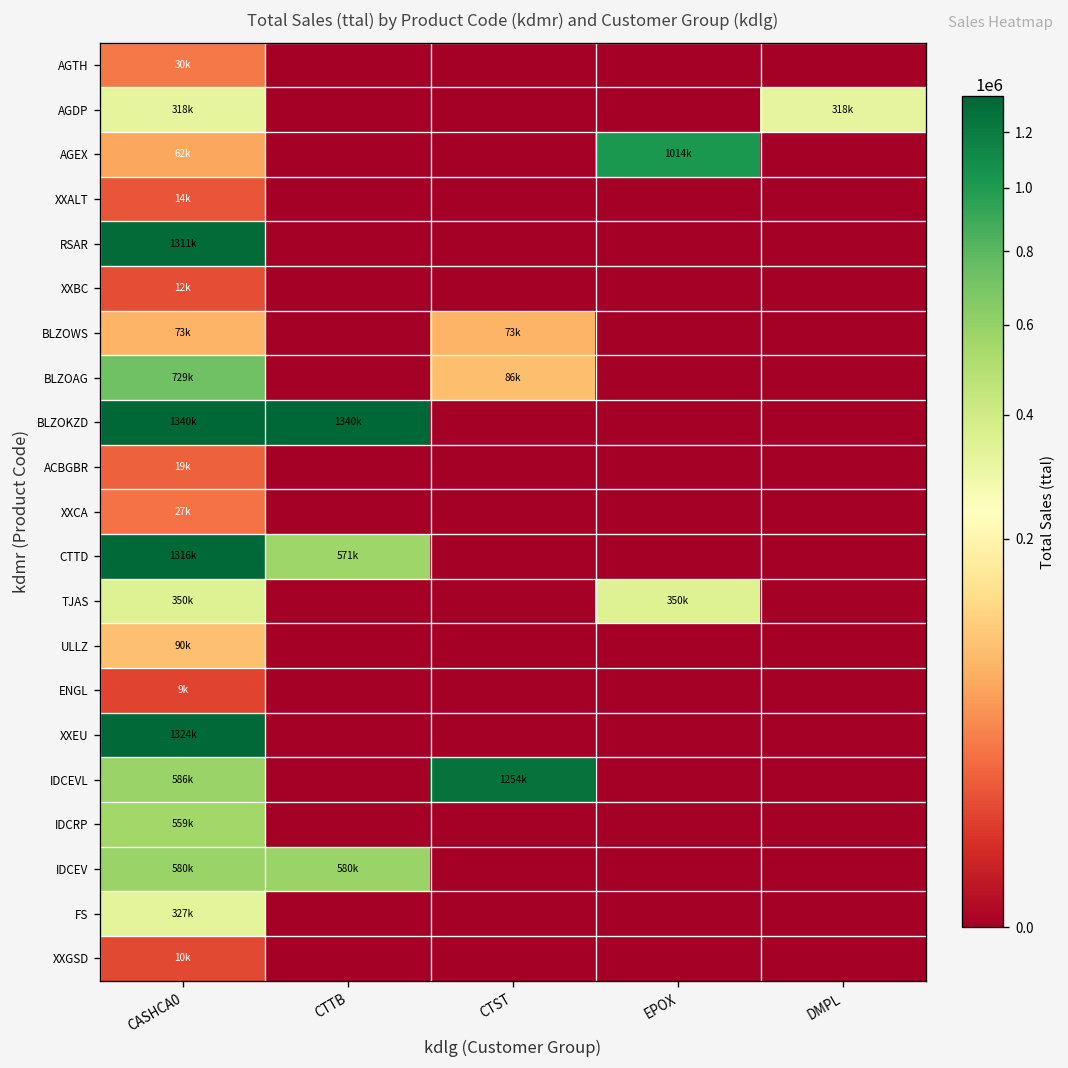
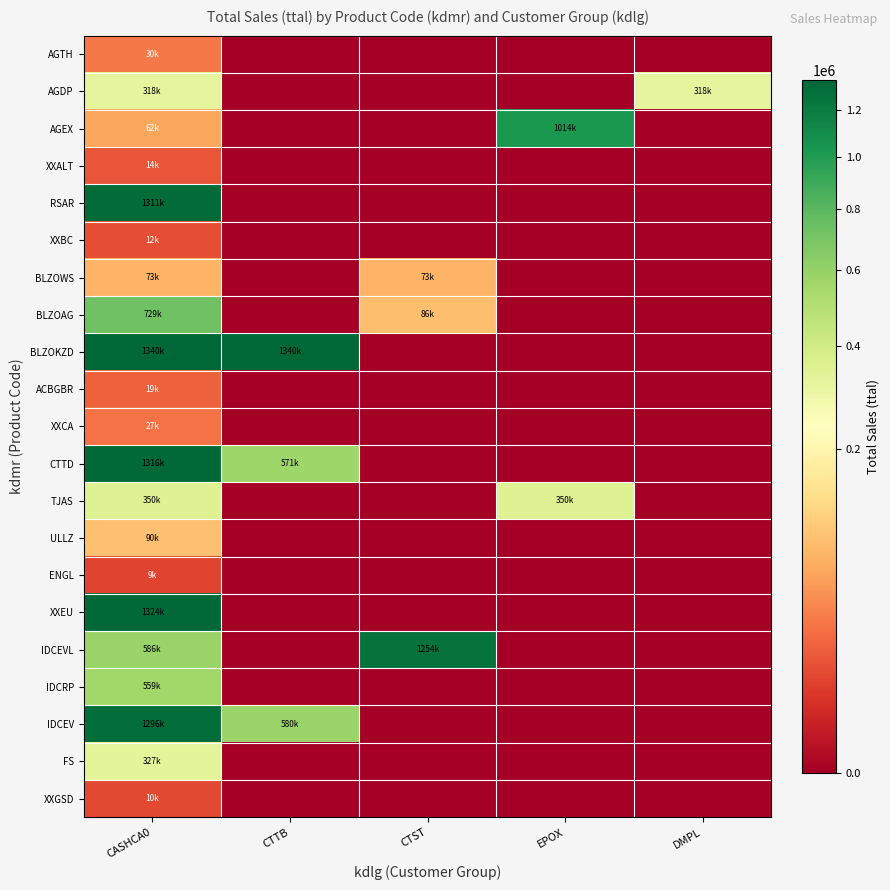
  {
    "AGTH": {
      "CASHCA0": "30k"
    },
    "AGDP": {
      "CASHCA0": "318k",
      "DMPL": "318k"
    },
    "AGEX": {
      "CASHCA0": "62k",
      "EPOX": "1014k"
    },
    "XXALT": {
      "CASHCA0": "14k"
    },
    "RSAR": {
      "CASHCA0": "1311k"
    },
    "XXBC": {
      "CASHCA0": "12k"
    },
    "BLZOWS": {
      "CASHCA0": "73k",
      "CTST": "73k"
    },
    "BLZOAG": {
      "CASHCA0": "729k",
      "CTST": "86k"
    },
    "BLZOKZD": {
      "CASHCA0": "1340k",
      "CTTB": "1340k"
    },
    "ACBGBR": {
      "CASHCA0": "19k"
    },
    "XXCA": {
      "CASHCA0": "27k"
    },
    "CTTD": {
      "CASHCA0": "1316k",
      "CTTB": "571k"
    },
    "TJAS": {
      "CASHCA0": "350k",
      "EPOX": "350k"
    },
    "ULLZ": {
      "CASHCA0": "90k"
    },
    "ENGL": {
      "CASHCA0": "9k"
    },
    "XXEU": {
      "CASHCA0": "1324k"
    },
    "IDCEVL": {
      "CASHCA0": "586k",
      "CTST": "1254k"
    },
    "IDCRP": {
      "CASHCA0": "559k"
    },
    "IDCEV": {
-     "CASHCA0": "580k",
+     "CASHCA0": "1296k",
      "CTTB": "580k"
    },
    "FS": {
      "CASHCA0": "327k"
    },
    "XXGSD": {
      "CASHCA0": "10k"
    }
  }
